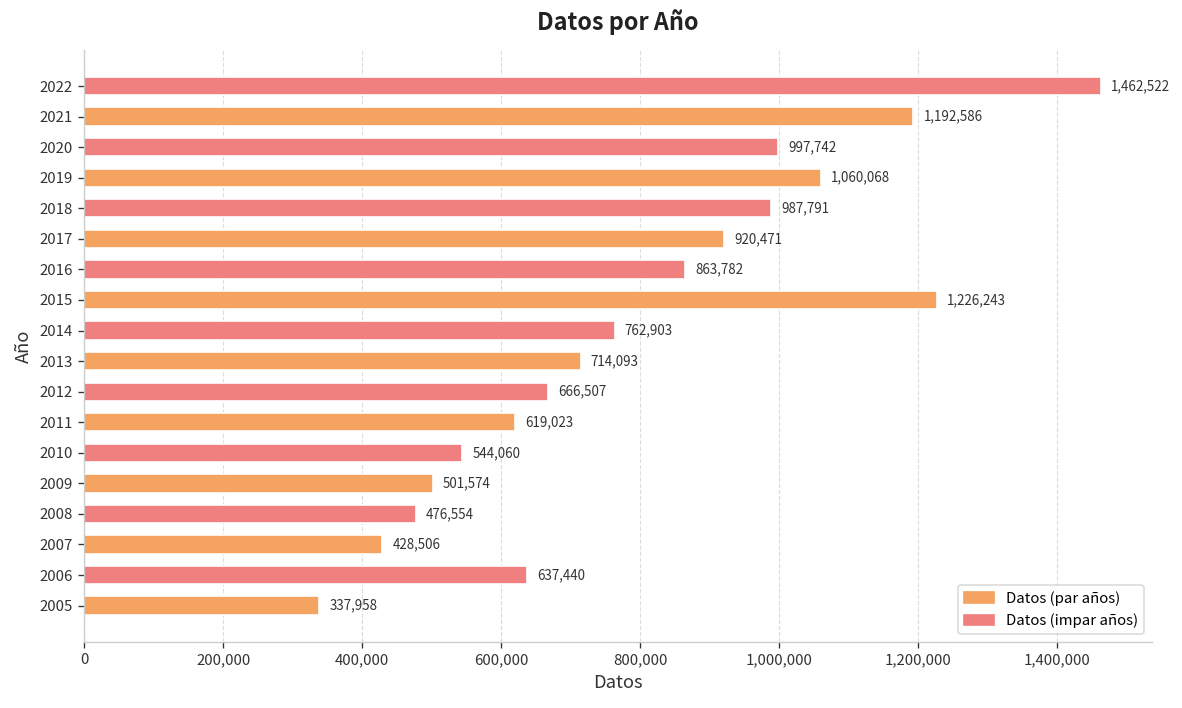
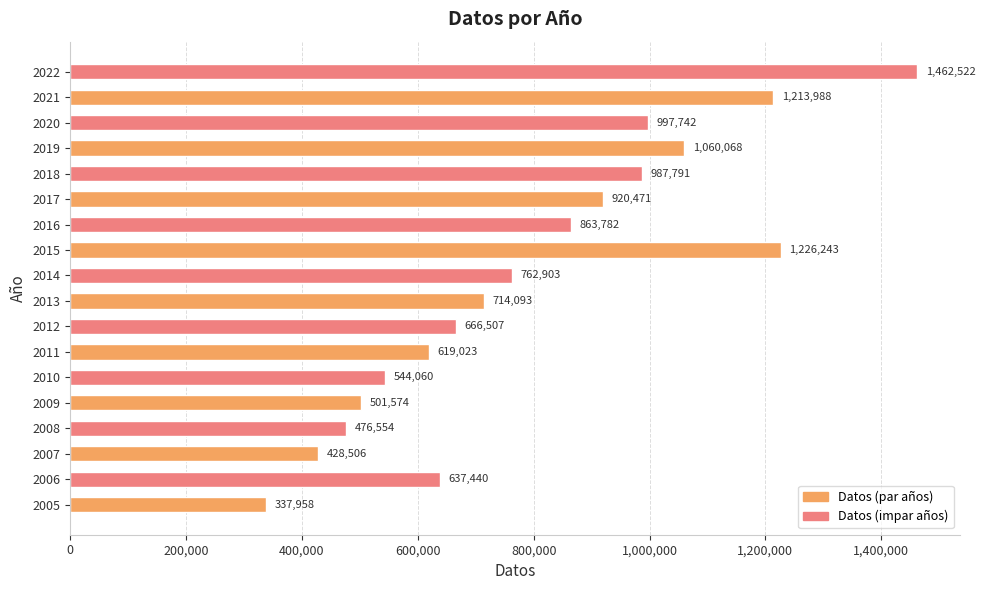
  {
    "2022": "1,462,522",
-   "2021": "1,192,586",
+   "2021": "1,213,988",
    "2020": "997,742",
    "2019": "1,060,068",
    "2018": "987,791",
    "2017": "920,471",
    "2016": "863,782",
    "2015": "1,226,243",
    "2014": "762,903",
    "2013": "714,093",
    "2012": "666,507",
    "2011": "619,023",
    "2010": "544,060",
    "2009": "501,574",
    "2008": "476,554",
    "2007": "428,506",
    "2006": "637,440",
    "2005": "337,958"
  }
